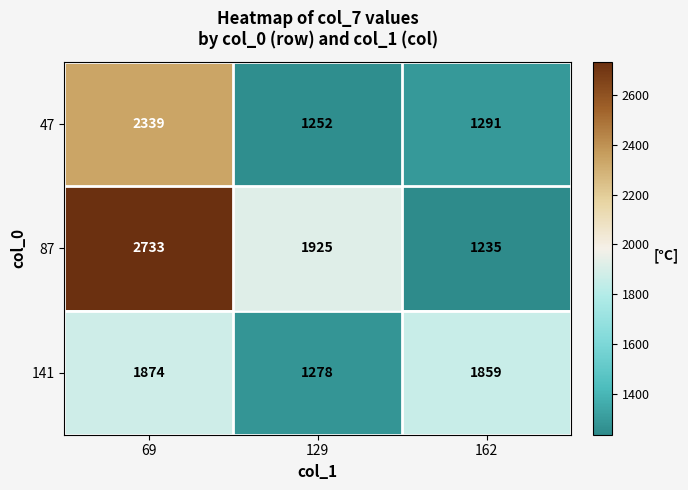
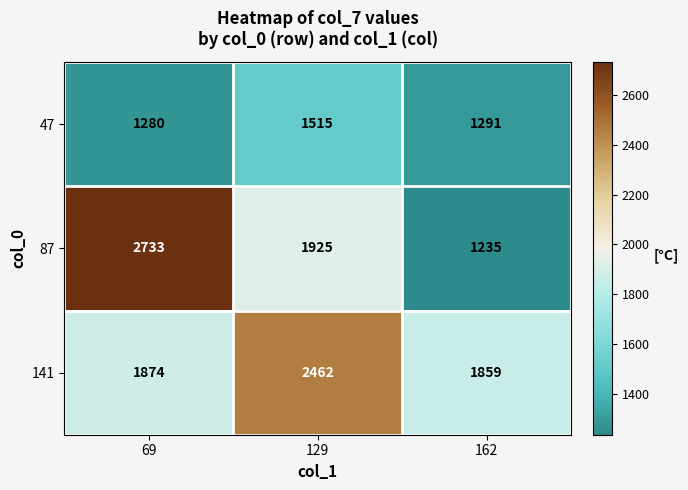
  {
    "47": {
-     "69": 2339,
-     "129": 1252,
+     "69": 1280,
+     "129": 1515,
      "162": 1291
    },
    "87": {
      "69": 2733,
      "129": 1925,
      "162": 1235
    },
    "141": {
      "69": 1874,
-     "129": 1278,
+     "129": 2462,
      "162": 1859
    }
  }
